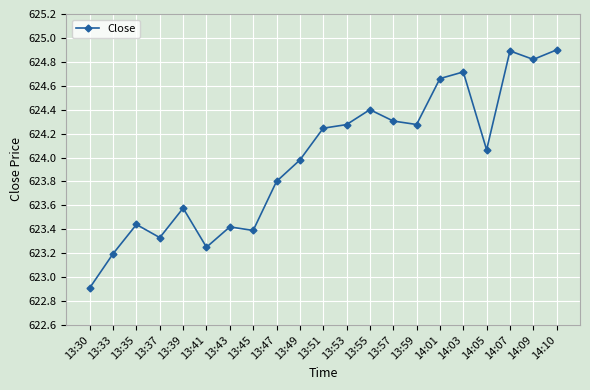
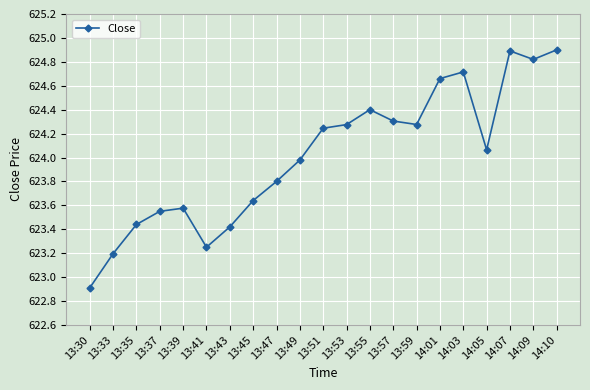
  {
    "13:30": 622.91,
    "13:33": 623.20,
    "13:35": 623.44,
-   "13:37": 623.33,
+   "13:37": 623.55,
    "13:39": 623.58,
    "13:41": 623.25,
    "13:43": 623.42,
-   "13:45": 623.39,
+   "13:45": 623.64,
    "13:47": 623.80,
    "13:49": 623.98,
    "13:51": 624.24,
    "13:53": 624.28,
    "13:55": 624.40,
    "13:57": 624.30,
    "13:59": 624.28,
    "14:01": 624.66,
    "14:03": 624.72,
    "14:05": 624.06,
    "14:07": 624.89,
    "14:09": 624.82,
    "14:10": 624.90
  }
